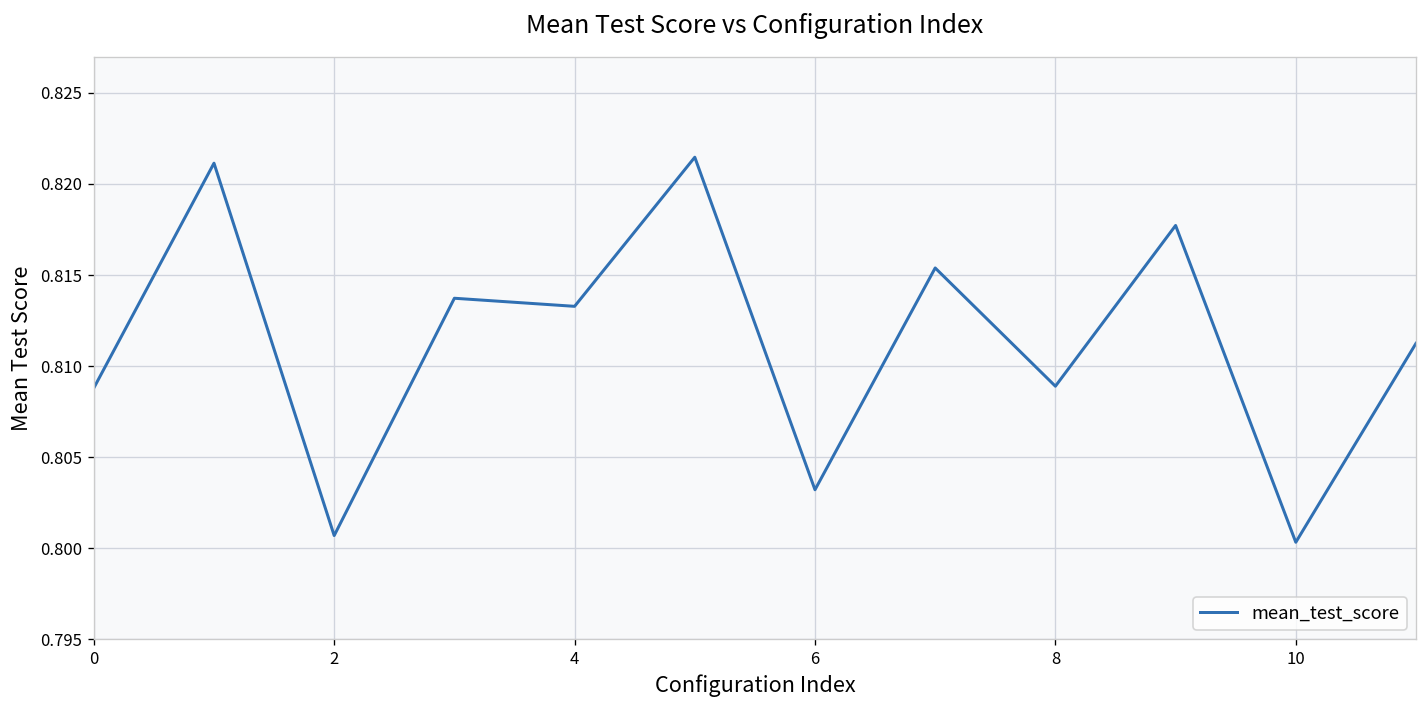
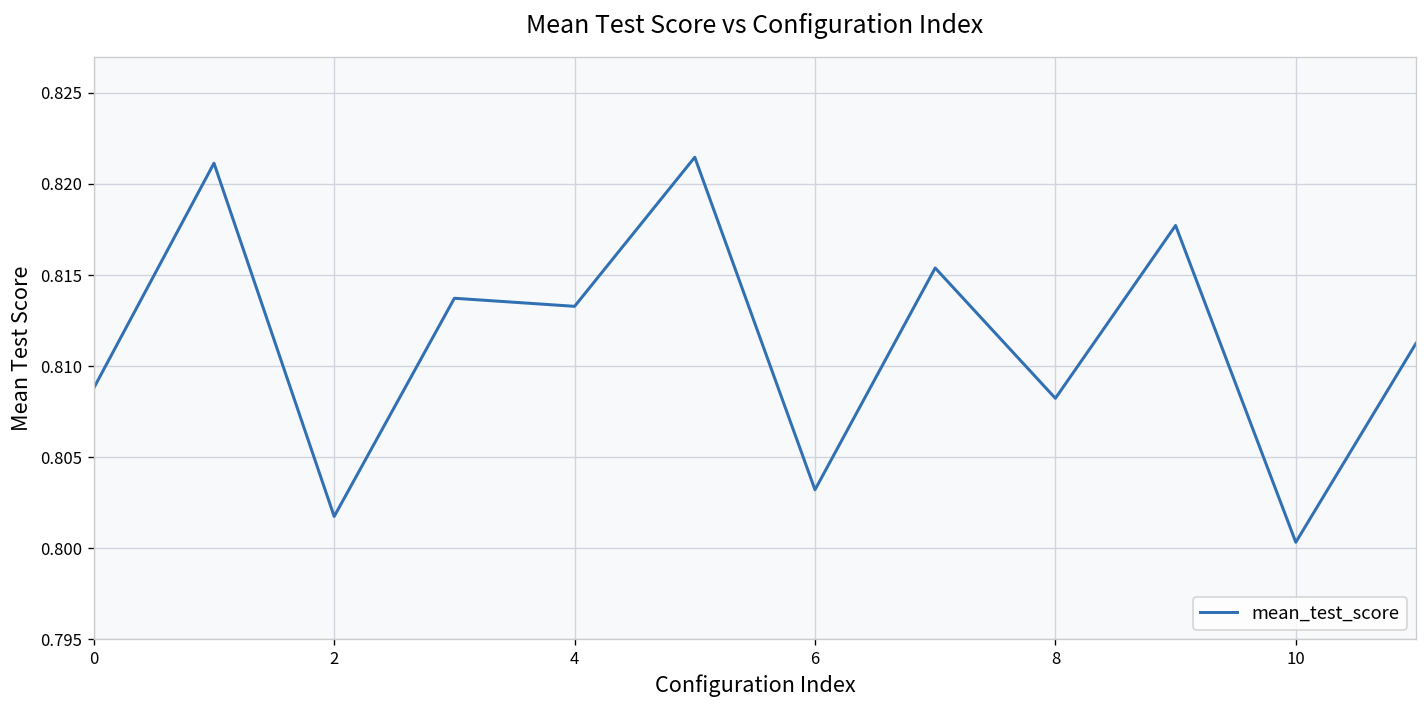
  {
    "0": 0.8088,
-   "2": 0.8007,
+   "2": 0.8017,
    "4": 0.8133,
    "6": 0.8032,
-   "8": 0.8089,
+   "8": 0.8082,
    "10": 0.8003
  }
